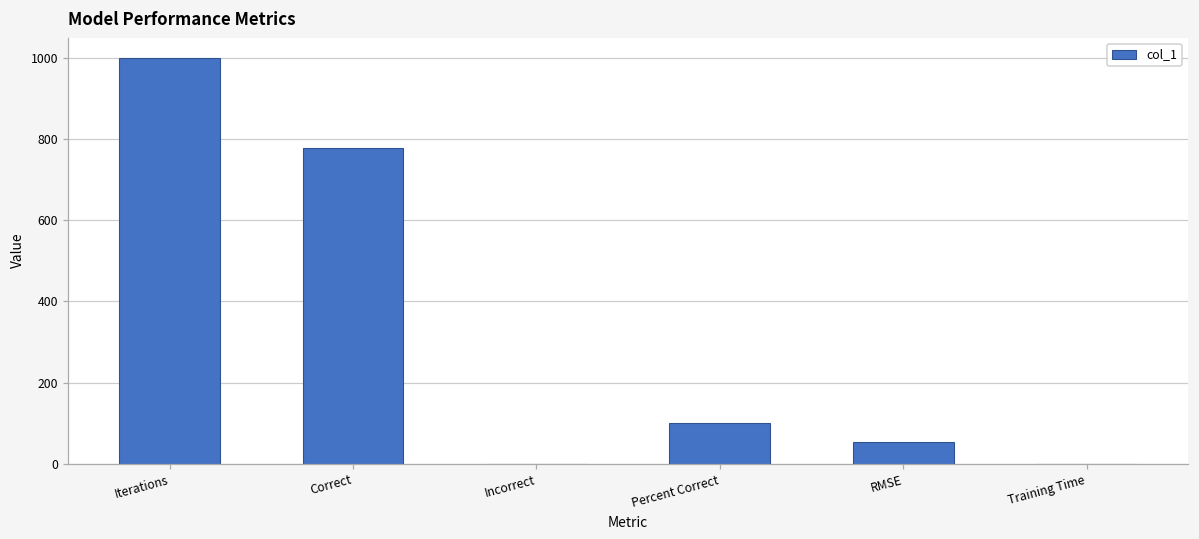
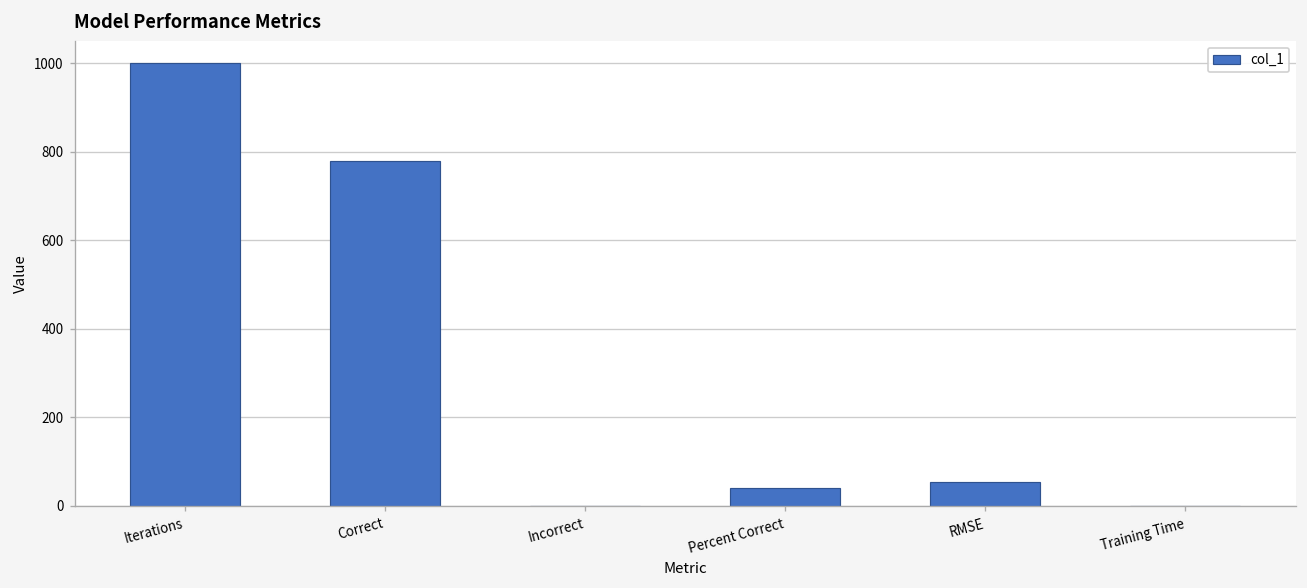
  {
    "Iterations": 1000,
    "Correct": 780,
    "Incorrect": 0,
-   "Percent Correct": 100,
+   "Percent Correct": 40,
    "RMSE": 50
  }
